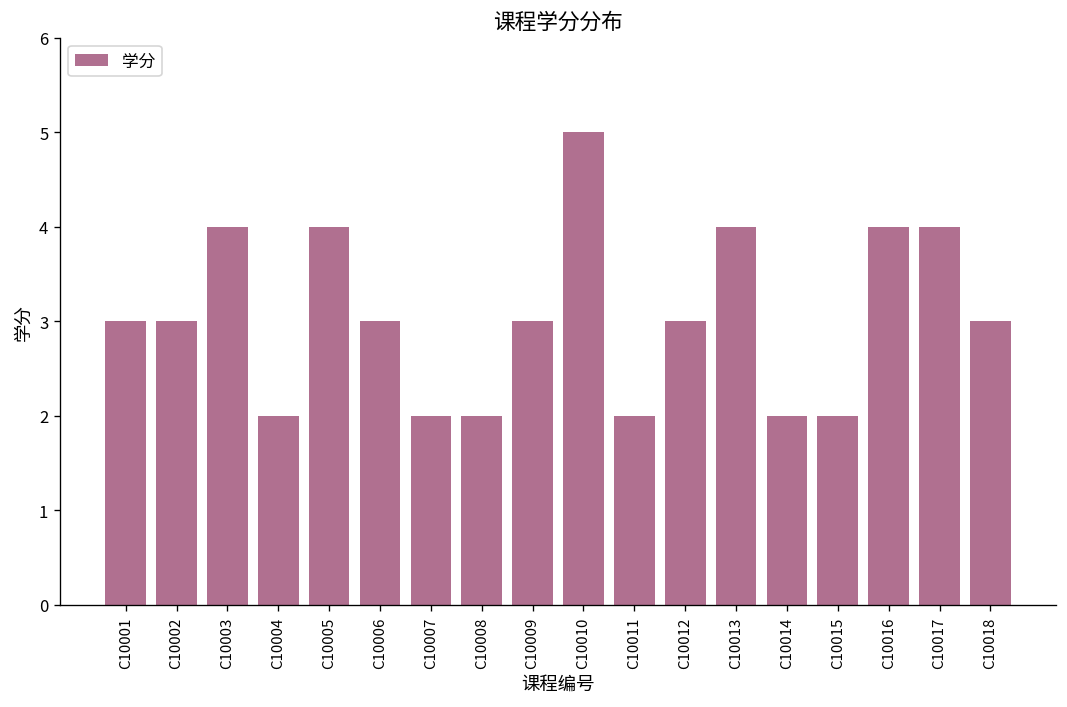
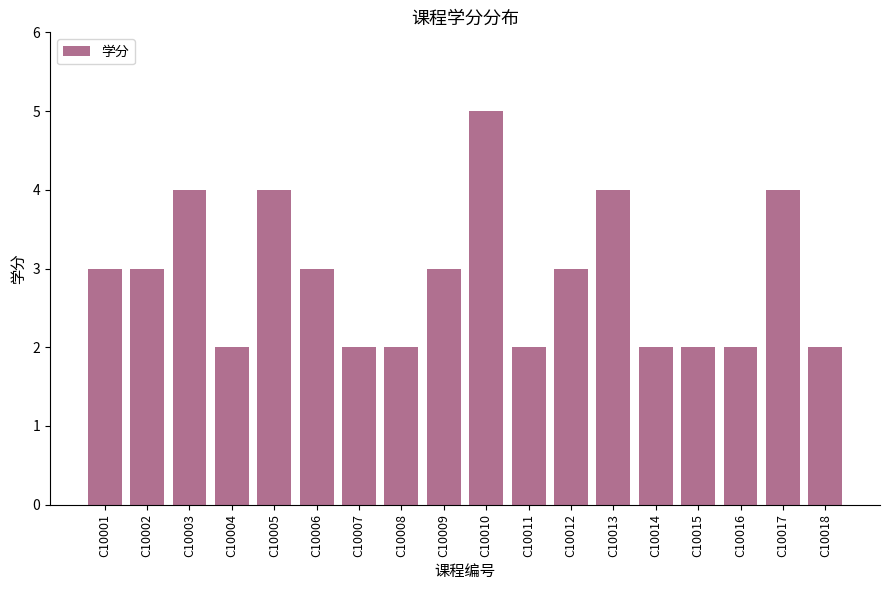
  {
    "C10001": 3,
    "C10002": 3,
    "C10003": 4,
    "C10004": 2,
    "C10005": 4,
    "C10006": 3,
    "C10007": 2,
    "C10008": 2,
    "C10009": 3,
    "C10010": 5,
    "C10011": 2,
    "C10012": 3,
    "C10013": 4,
    "C10014": 2,
    "C10015": 2,
-   "C10016": 4,
+   "C10016": 2,
    "C10017": 4,
-   "C10018": 3
+   "C10018": 2
  }
